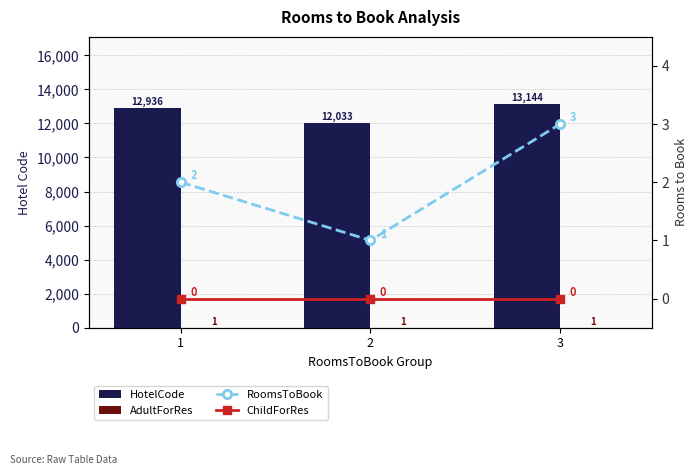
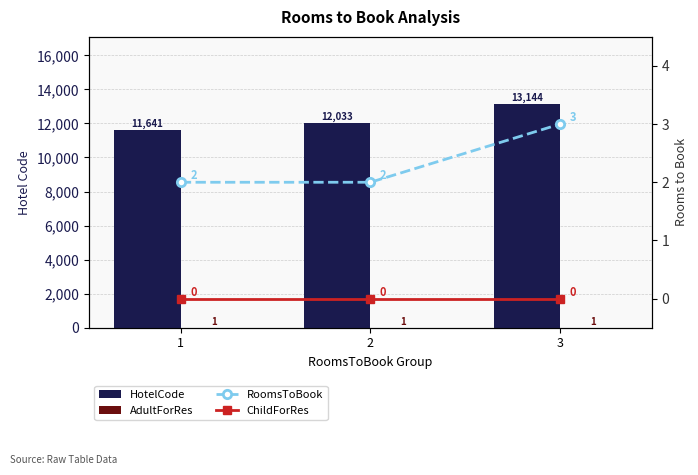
  {
    "HotelCode": {
-     "1": "12,936",
+     "1": "11,641",
      "2": "12,033",
      "3": "13,144"
    },
    "AdultForRes": {
      "1": "1",
      "2": "1",
      "3": "1"
    },
    "RoomsToBook": {
      "1": "2",
-     "2": "1",
+     "2": "2",
      "3": "3"
    },
    "ChildForRes": {
      "1": "0",
      "2": "0",
      "3": "0"
    }
  }
